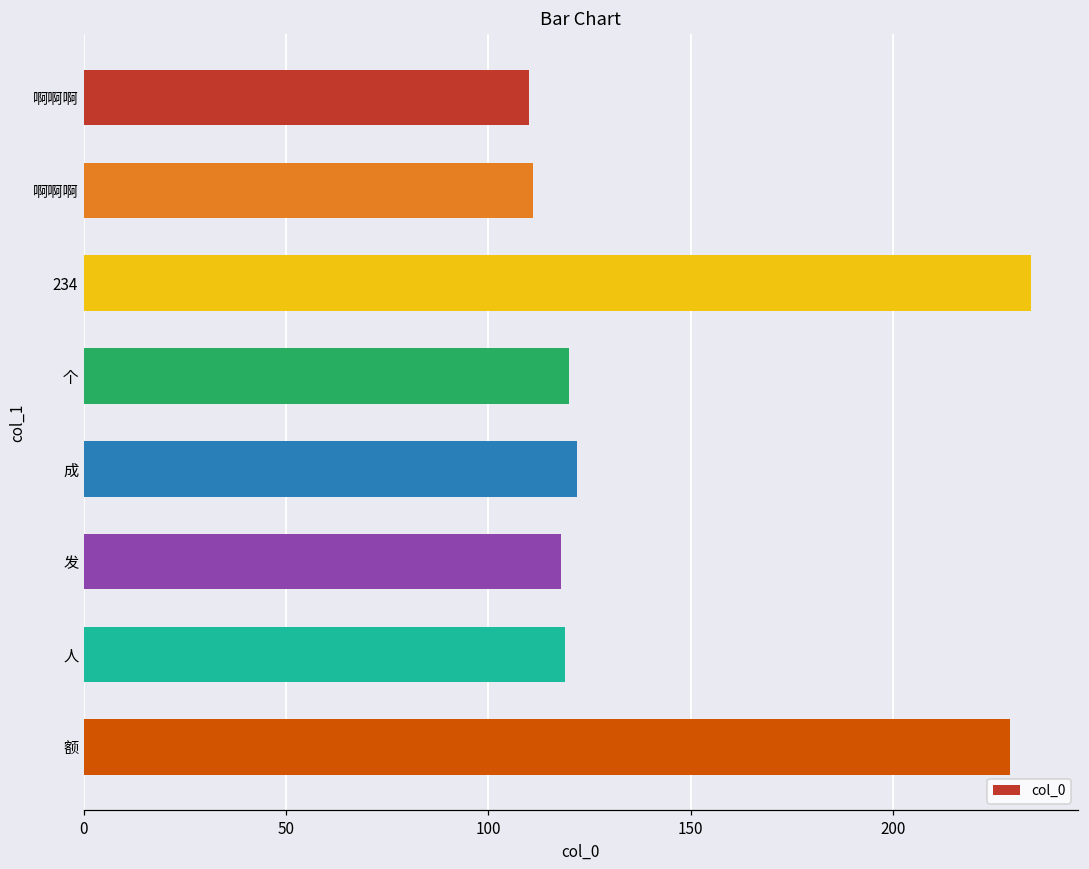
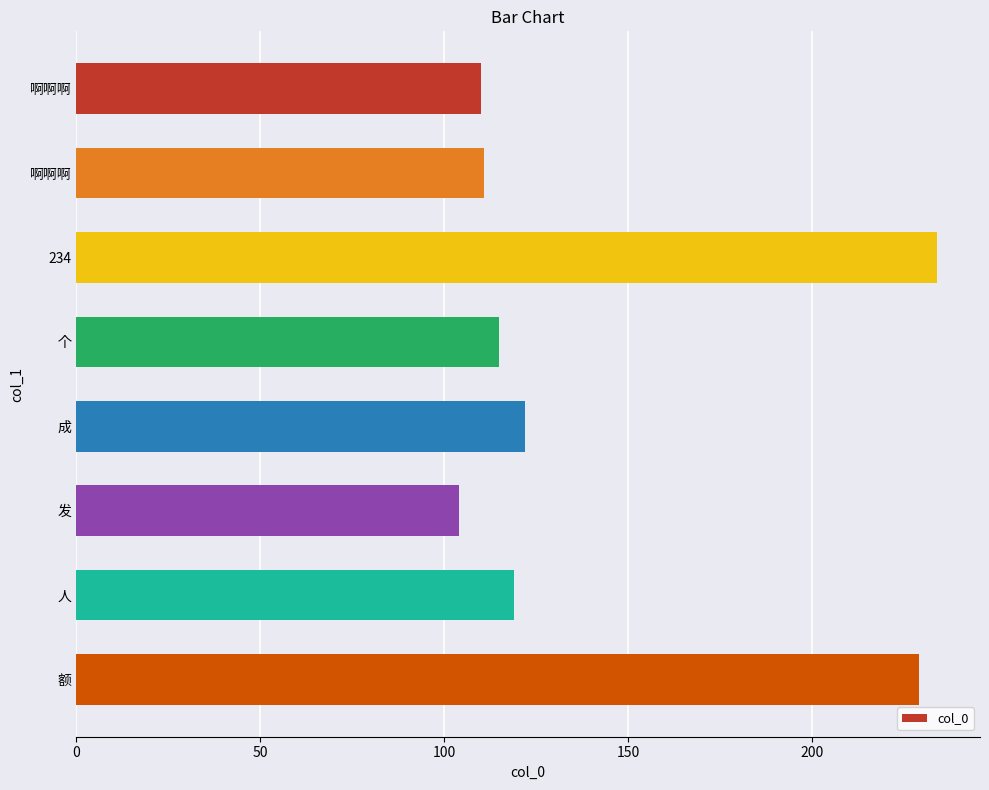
  {
    "234": 234,
-   "个": 120,
+   "个": 115,
    "成": 122,
-   "发": 118,
+   "发": 104,
    "人": 119,
    "额": 229
  }
